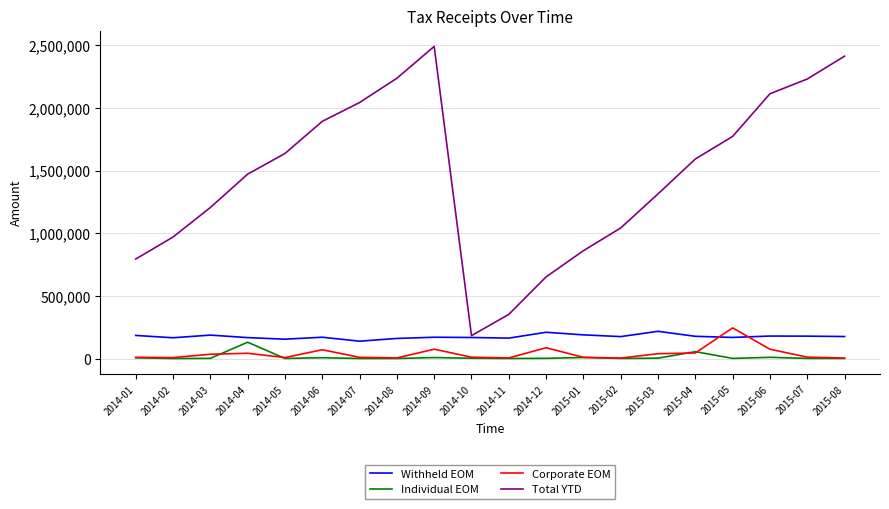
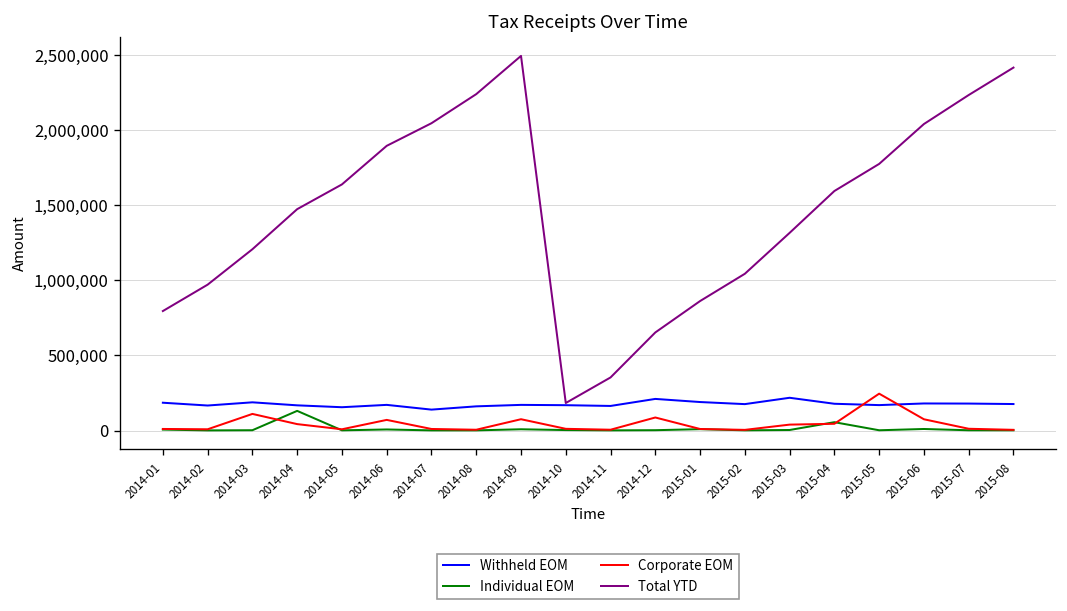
  {
    "Withheld EOM": {
      "2014-01": "180,000",
      "2014-02": "170,000",
      "2014-03": "190,000",
      "2014-04": "170,000",
      "2014-05": "160,000",
      "2014-06": "170,000",
      "2014-07": "140,000",
      "2014-08": "160,000",
      "2014-09": "170,000",
      "2014-11": "160,000",
      "2014-12": "210,000",
      "2015-01": "190,000",
      "2015-02": "180,000",
      "2015-03": "220,000",
      "2015-04": "180,000",
      "2015-05": "170,000",
      "2015-06": "180,000",
      "2015-07": "180,000",
      "2015-08": "180,000"
    },
    "Individual EOM": {
      "2014-03": "0",
      "2014-04": "130,000",
      "2014-06": "10,000",
      "2014-09": "10,000",
      "2014-12": "0",
      "2015-03": "0",
      "2015-05": "0",
      "2015-06": "10,000"
    },
    "Corporate EOM": {
-     "2014-03": "30,000",
+     "2014-03": "110,000",
      "2014-04": "40,000",
      "2014-06": "70,000",
      "2014-09": "80,000",
      "2014-12": "90,000",
      "2015-03": "40,000",
      "2015-05": "250,000",
      "2015-06": "70,000"
    },
    "Total YTD": {
      "2014-01": "790,000",
      "2014-02": "970,000",
      "2014-03": "1,210,000",
      "2014-04": "1,470,000",
      "2014-05": "1,640,000",
      "2014-06": "1,890,000",
      "2014-07": "2,040,000",
      "2014-08": "2,240,000",
      "2014-09": "2,490,000",
      "2014-11": "350,000",
      "2014-12": "650,000",
      "2015-01": "860,000",
      "2015-02": "1,040,000",
      "2015-03": "1,310,000",
      "2015-04": "1,590,000",
      "2015-05": "1,770,000",
-     "2015-06": "2,110,000",
+     "2015-06": "2,040,000",
      "2015-07": "2,230,000",
      "2015-08": "2,410,000"
    }
  }
